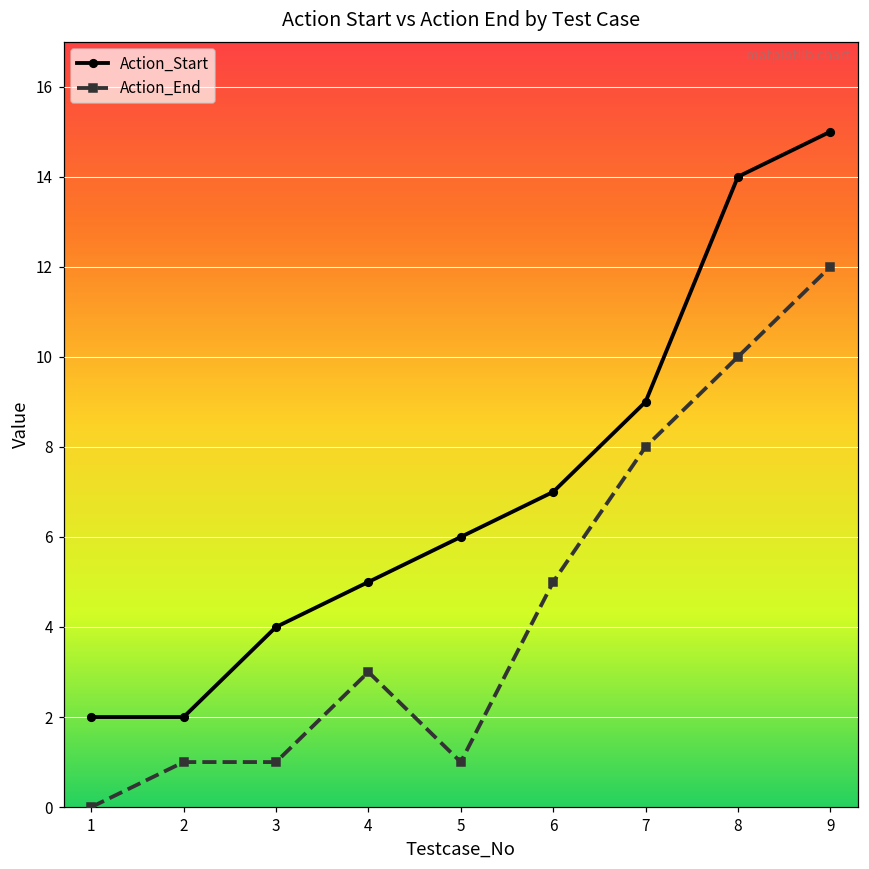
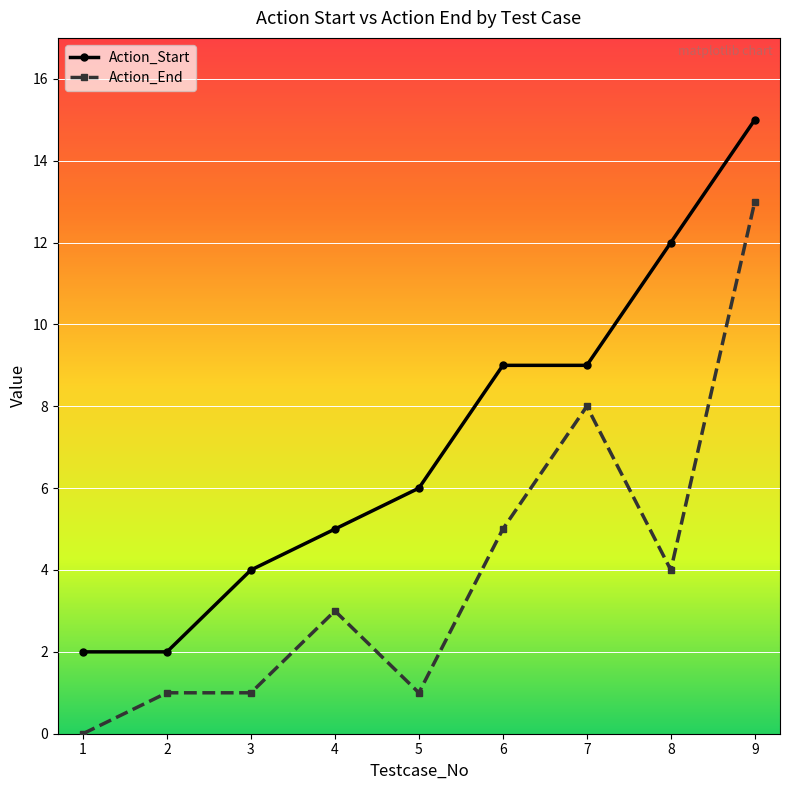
  {
    "Action_Start": {
      "1": 2,
      "2": 2,
      "3": 4,
      "4": 5,
      "5": 6,
-     "6": 7,
+     "6": 9,
      "7": 9,
-     "8": 14,
+     "8": 12,
      "9": 15
    },
    "Action_End": {
      "1": 0,
      "2": 1,
      "3": 1,
      "4": 3,
      "5": 1,
      "6": 5,
      "7": 8,
-     "8": 10,
-     "9": 12
+     "8": 4,
+     "9": 13
    }
  }
